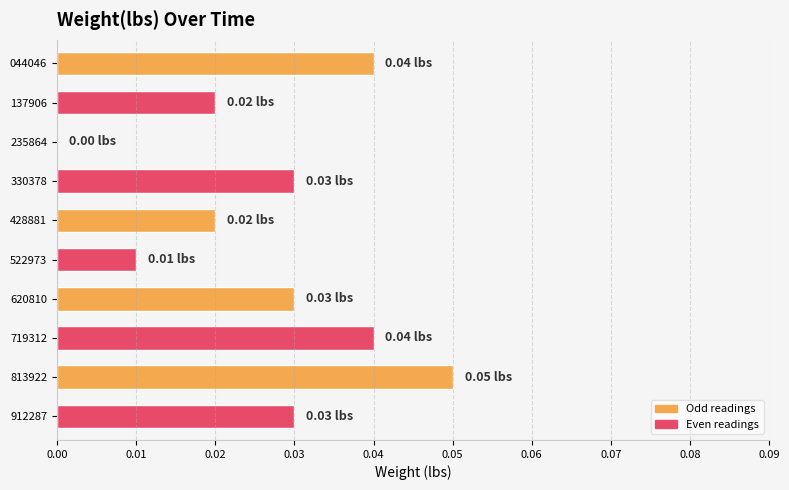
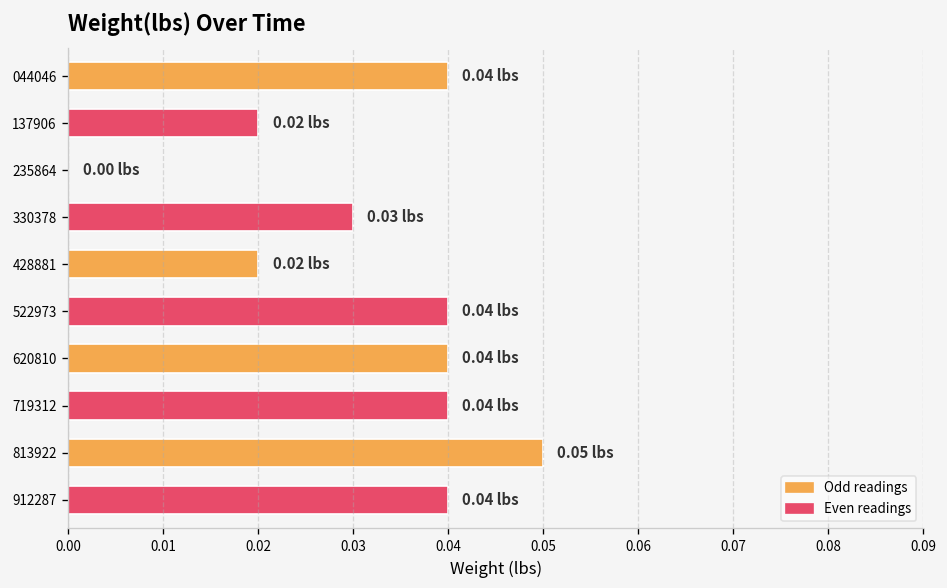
  {
    "044046": 0.04,
    "137906": 0.02,
    "235864": 0.00,
    "330378": 0.03,
    "428881": 0.02,
-   "522973": 0.01,
-   "620810": 0.03,
+   "522973": 0.04,
+   "620810": 0.04,
    "719312": 0.04,
    "813922": 0.05,
-   "912287": 0.03
+   "912287": 0.04
  }
